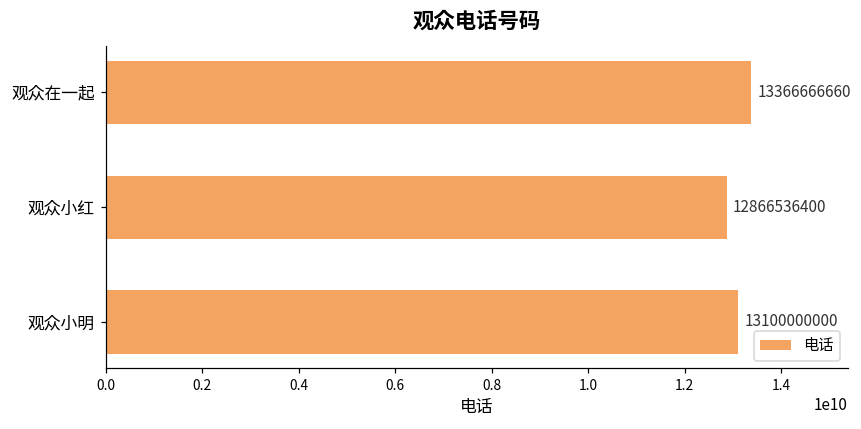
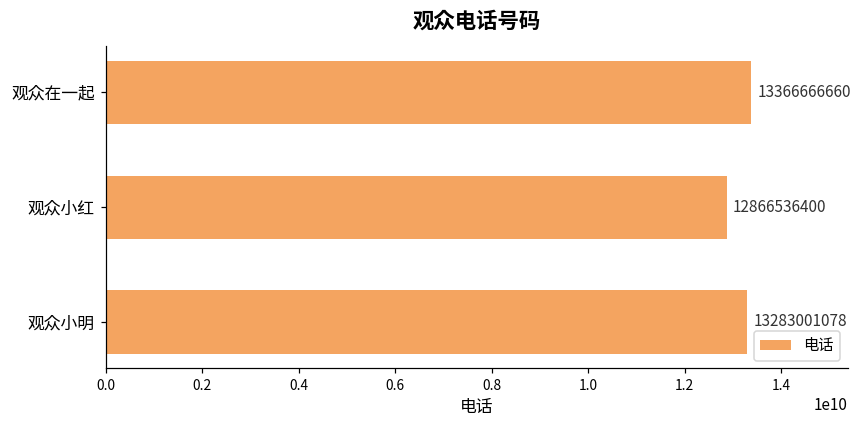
  {
    "观众在一起": 13366666660,
    "观众小红": 12866536400,
-   "观众小明": 13100000000
+   "观众小明": 13283001078
  }
